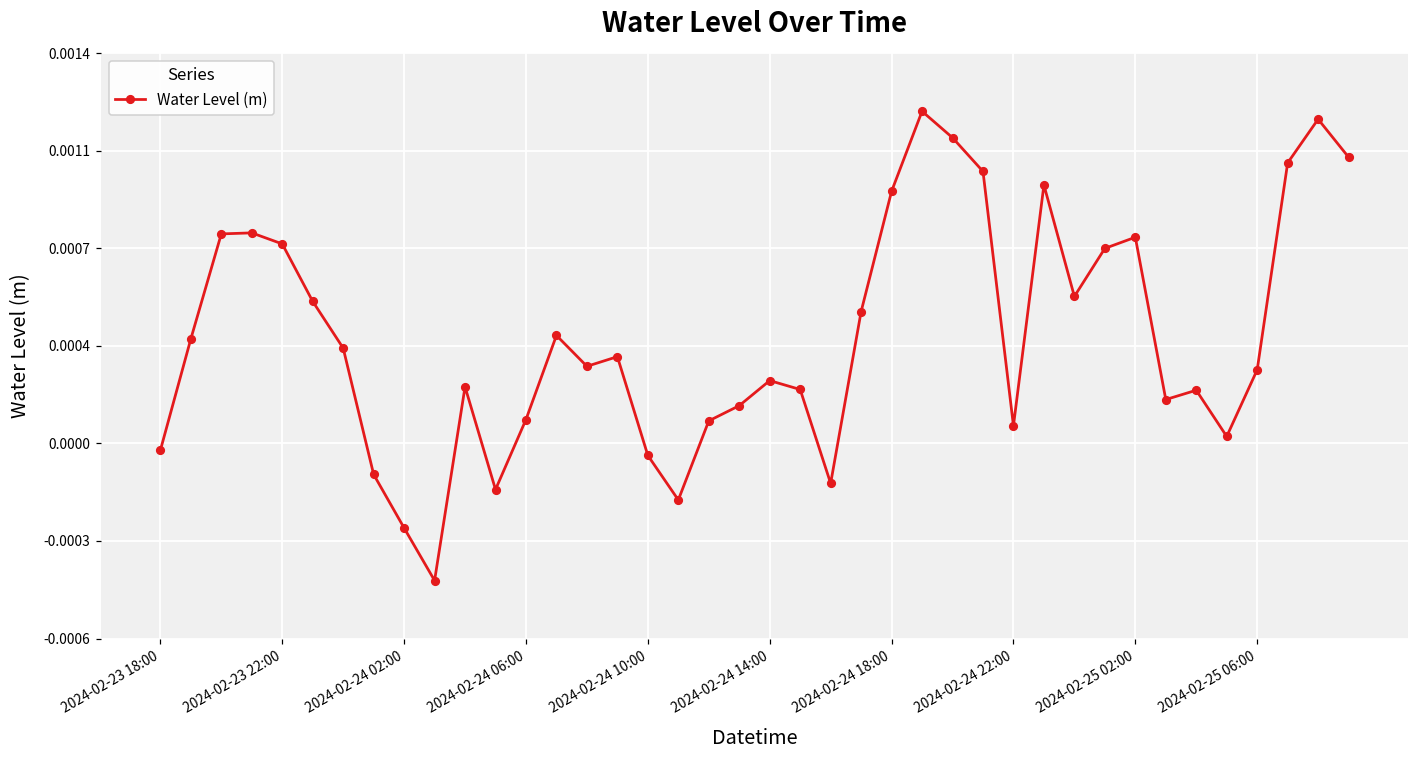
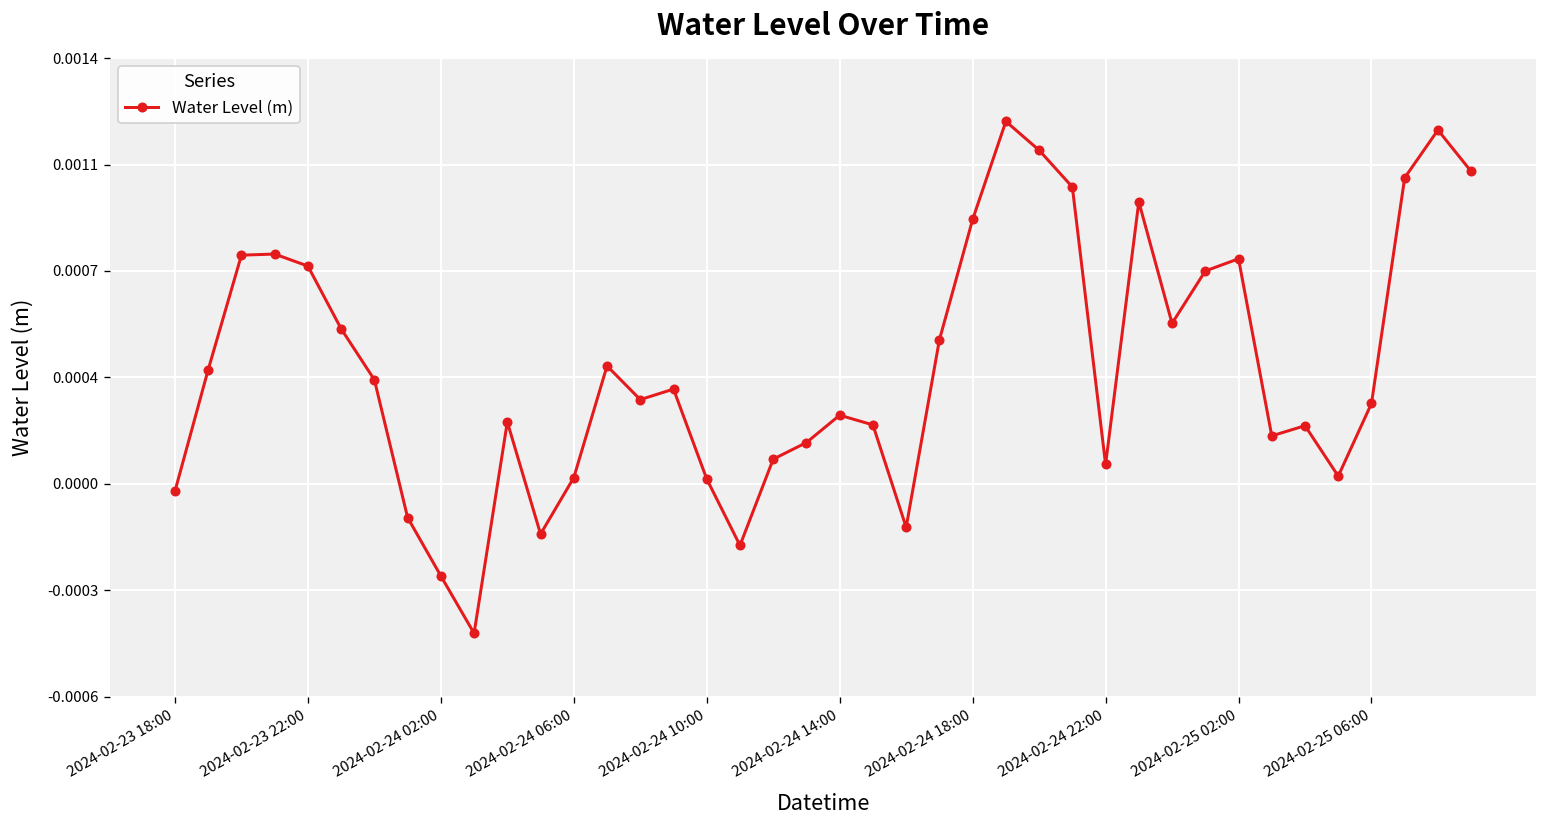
  {
    "2024-02-23 18:00": 0.00002,
    "2024-02-23 22:00": 0.00073,
    "2024-02-24 02:00": -0.00025,
-   "2024-02-24 06:00": 0.00012,
-   "2024-02-24 10:00": 0.0000,
+   "2024-02-24 06:00": 0.00006,
+   "2024-02-24 10:00": 0.0001,
    "2024-02-24 14:00": 0.00026,
-   "2024-02-24 18:00": 0.00091,
+   "2024-02-24 18:00": 0.00088,
    "2024-02-24 22:00": 0.00010,
    "2024-02-25 02:00": 0.00075,
    "2024-02-25 06:00": 0.00030
  }
